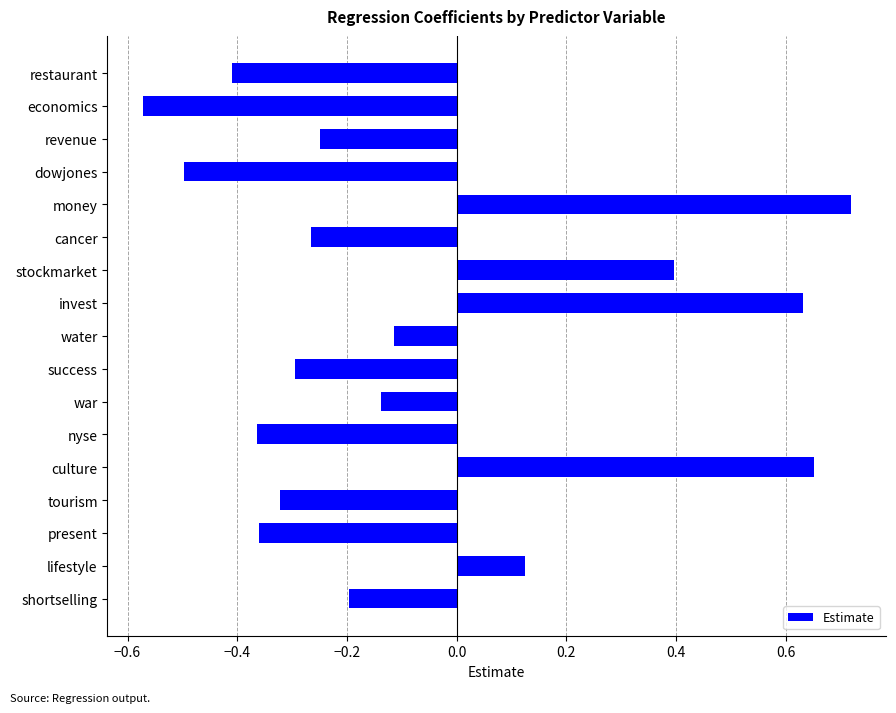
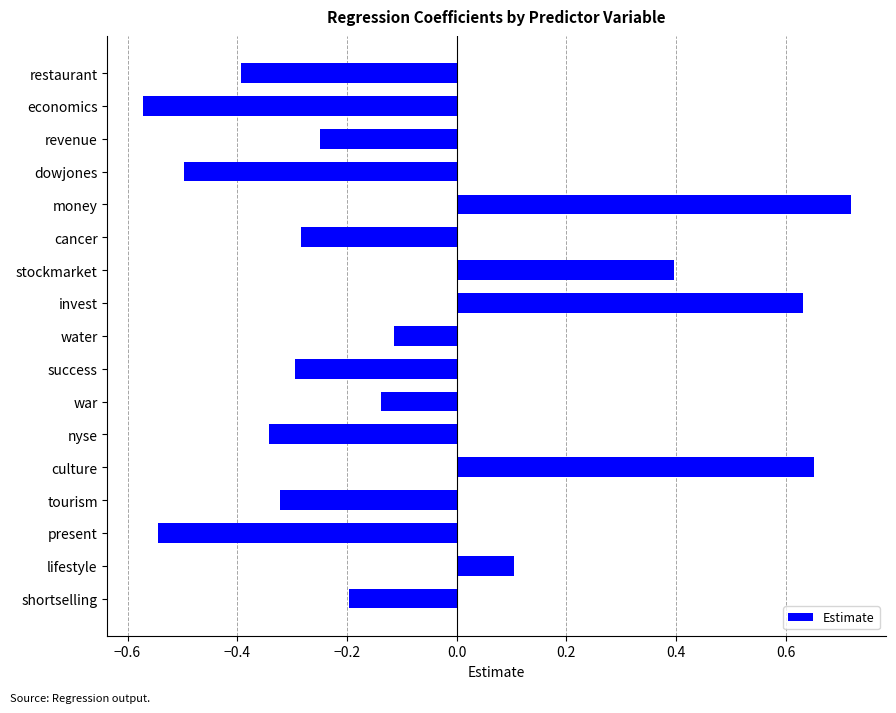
  {
-   "restaurant": -0.41,
+   "restaurant": -0.39,
    "economics": -0.57,
    "revenue": -0.25,
    "dowjones": -0.50,
    "money": 0.72,
-   "cancer": -0.27,
+   "cancer": -0.28,
    "stockmarket": 0.40,
    "invest": 0.63,
    "water": -0.11,
    "success": -0.29,
    "war": -0.14,
-   "nyse": -0.36,
+   "nyse": -0.34,
    "culture": 0.65,
    "tourism": -0.32,
-   "present": -0.36,
-   "lifestyle": 0.12,
+   "present": -0.54,
+   "lifestyle": 0.11,
    "shortselling": -0.20
  }
